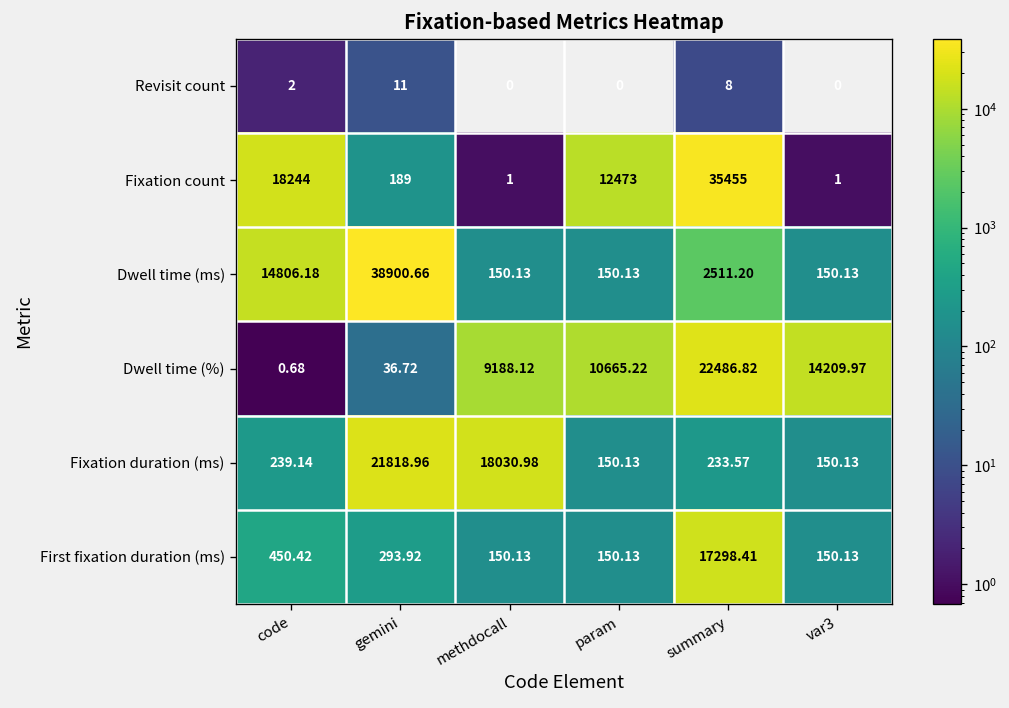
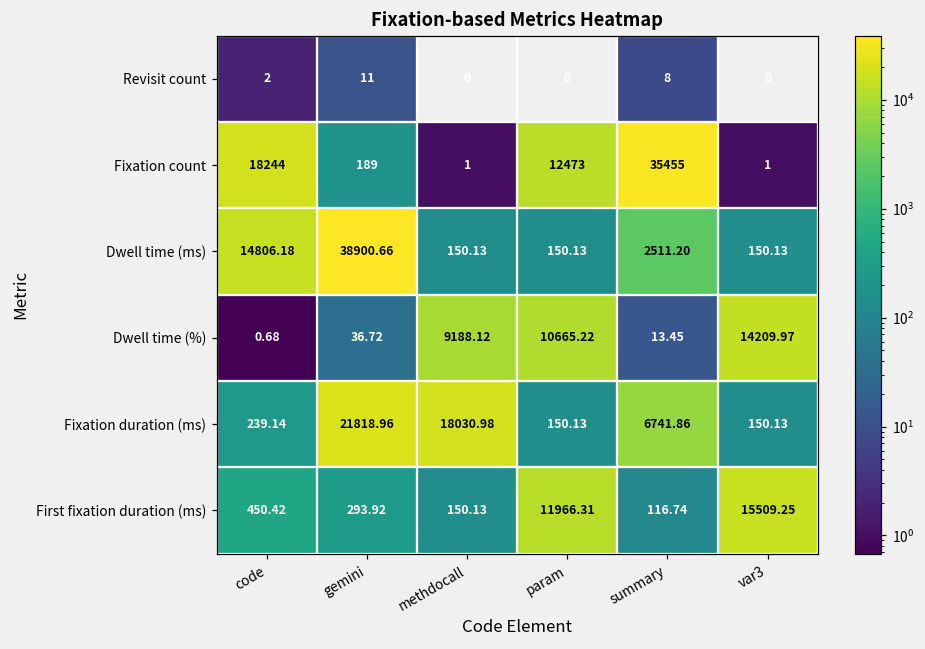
  {
    "Revisit count": {
      "code": 2,
      "gemini": 11,
      "summary": 8
    },
    "Fixation count": {
      "code": 18244,
      "gemini": 189,
      "methdocall": 1,
      "param": 12473,
      "summary": 35455,
      "var3": 1
    },
    "Dwell time (ms)": {
      "code": 14806.18,
      "gemini": 38900.66,
      "methdocall": 150.13,
      "param": 150.13,
      "summary": 2511.20,
      "var3": 150.13
    },
    "Dwell time (%)": {
      "code": 0.68,
      "gemini": 36.72,
      "methdocall": 9188.12,
      "param": 10665.22,
-     "summary": 22486.82,
+     "summary": 13.45,
      "var3": 14209.97
    },
    "Fixation duration (ms)": {
      "code": 239.14,
      "gemini": 21818.96,
      "methdocall": 18030.98,
      "param": 150.13,
-     "summary": 233.57,
+     "summary": 6741.86,
      "var3": 150.13
    },
    "First fixation duration (ms)": {
      "code": 450.42,
      "gemini": 293.92,
      "methdocall": 150.13,
-     "param": 150.13,
-     "summary": 17298.41,
-     "var3": 150.13
+     "param": 11966.31,
+     "summary": 116.74,
+     "var3": 15509.25
    }
  }
